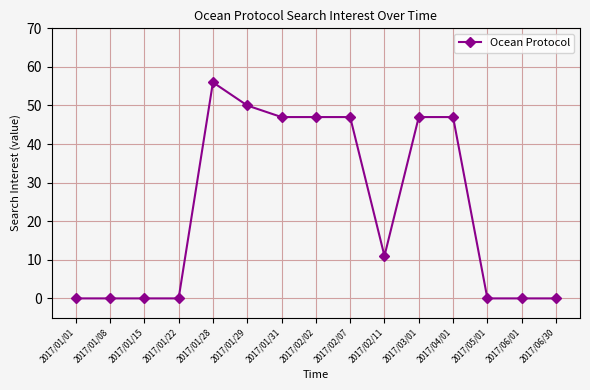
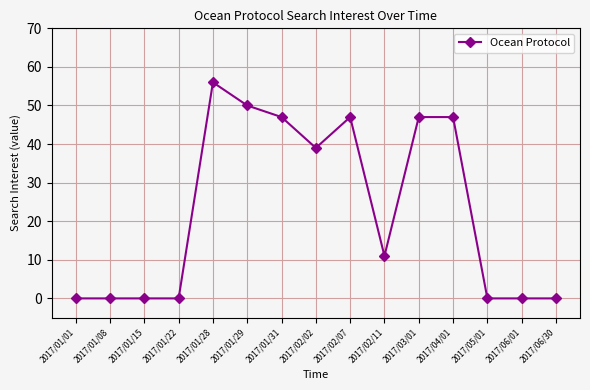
  {
    "2017/01/01": 0,
    "2017/01/08": 0,
    "2017/01/15": 0,
    "2017/01/22": 0,
    "2017/01/28": 56,
    "2017/01/29": 50,
    "2017/01/31": 47,
-   "2017/02/02": 47,
+   "2017/02/02": 39,
    "2017/02/07": 47,
    "2017/02/11": 11,
    "2017/03/01": 47,
    "2017/04/01": 47,
    "2017/05/01": 0,
    "2017/06/01": 0,
    "2017/06/30": 0
  }
